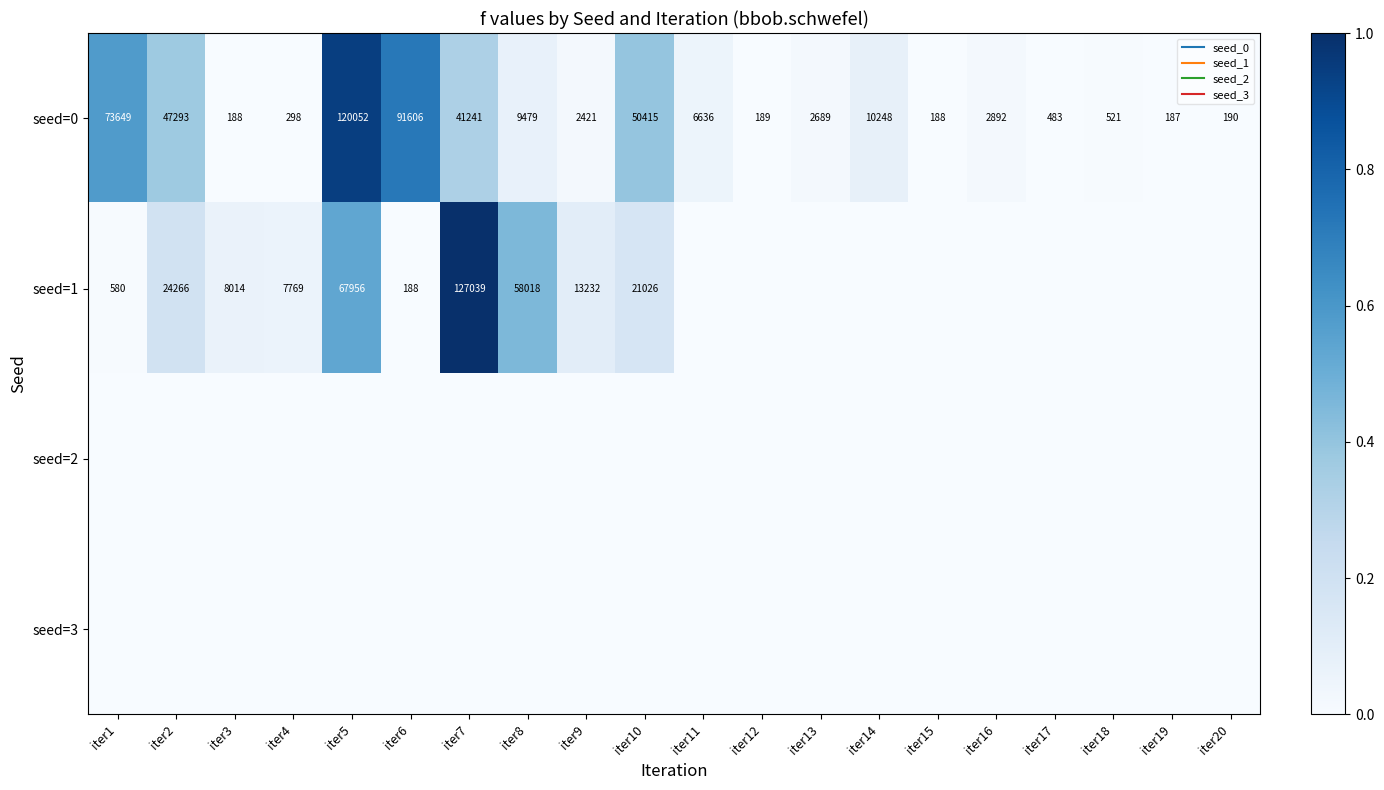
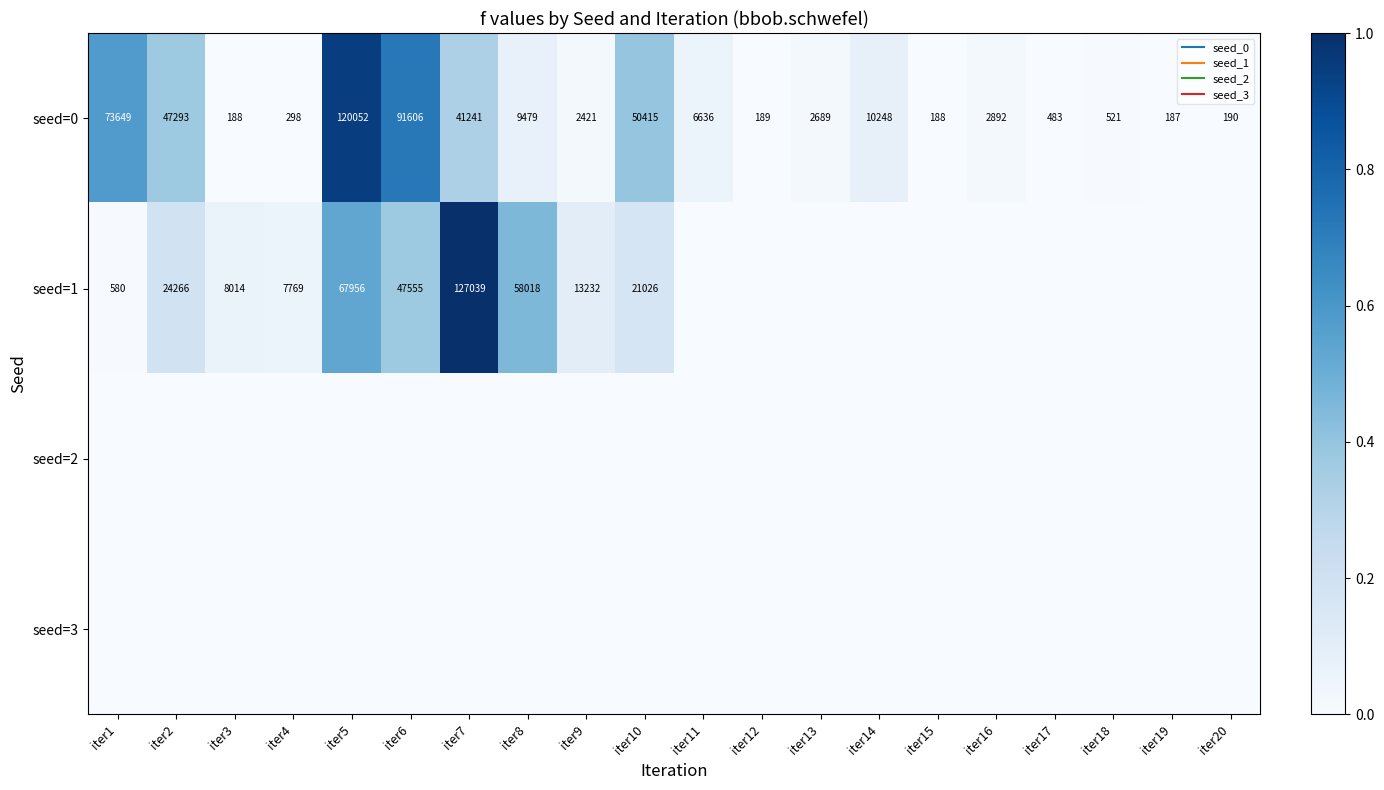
  {
    "seed=0": {
      "iter1": 73649,
      "iter2": 47293,
      "iter3": 188,
      "iter4": 298,
      "iter5": 120052,
      "iter6": 91606,
      "iter7": 41241,
      "iter8": 9479,
      "iter9": 2421,
      "iter10": 50415,
      "iter11": 6636,
      "iter12": 189,
      "iter13": 2689,
      "iter14": 10248,
      "iter15": 188,
      "iter16": 2892,
      "iter17": 483,
      "iter18": 521,
      "iter19": 187,
      "iter20": 190
    },
    "seed=1": {
      "iter1": 580,
      "iter2": 24266,
      "iter3": 8014,
      "iter4": 7769,
      "iter5": 67956,
-     "iter6": 188,
+     "iter6": 47555,
      "iter7": 127039,
      "iter8": 58018,
      "iter9": 13232,
      "iter10": 21026
    }
  }
